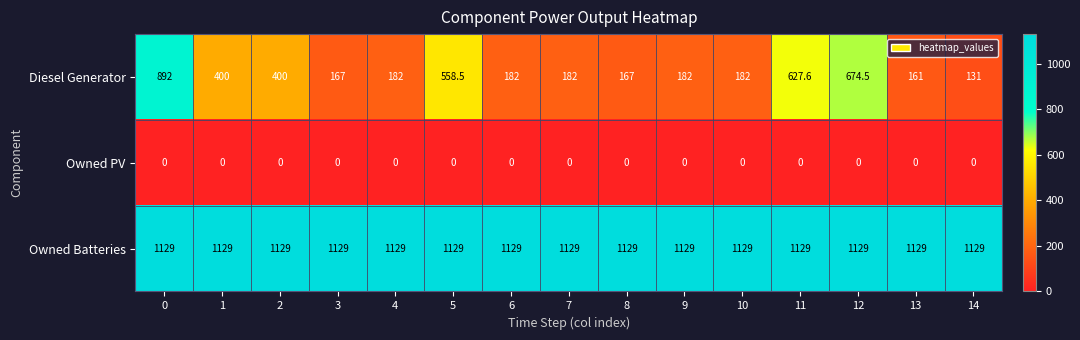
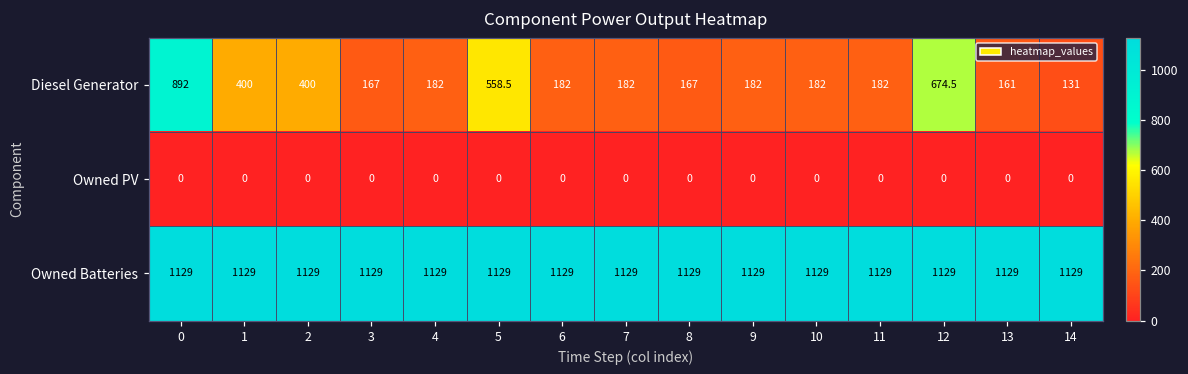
  {
    "Diesel Generator": {
      "0": 892,
      "1": 400,
      "2": 400,
      "3": 167,
      "4": 182,
      "5": 558.5,
      "6": 182,
      "7": 182,
      "8": 167,
      "9": 182,
      "10": 182,
-     "11": 627.6,
+     "11": 182,
      "12": 674.5,
      "13": 161,
      "14": 131
    },
    "Owned PV": {
      "0": 0,
      "1": 0,
      "2": 0,
      "3": 0,
      "4": 0,
      "5": 0,
      "6": 0,
      "7": 0,
      "8": 0,
      "9": 0,
      "10": 0,
      "11": 0,
      "12": 0,
      "13": 0,
      "14": 0
    },
    "Owned Batteries": {
      "0": 1129,
      "1": 1129,
      "2": 1129,
      "3": 1129,
      "4": 1129,
      "5": 1129,
      "6": 1129,
      "7": 1129,
      "8": 1129,
      "9": 1129,
      "10": 1129,
      "11": 1129,
      "12": 1129,
      "13": 1129,
      "14": 1129
    }
  }
